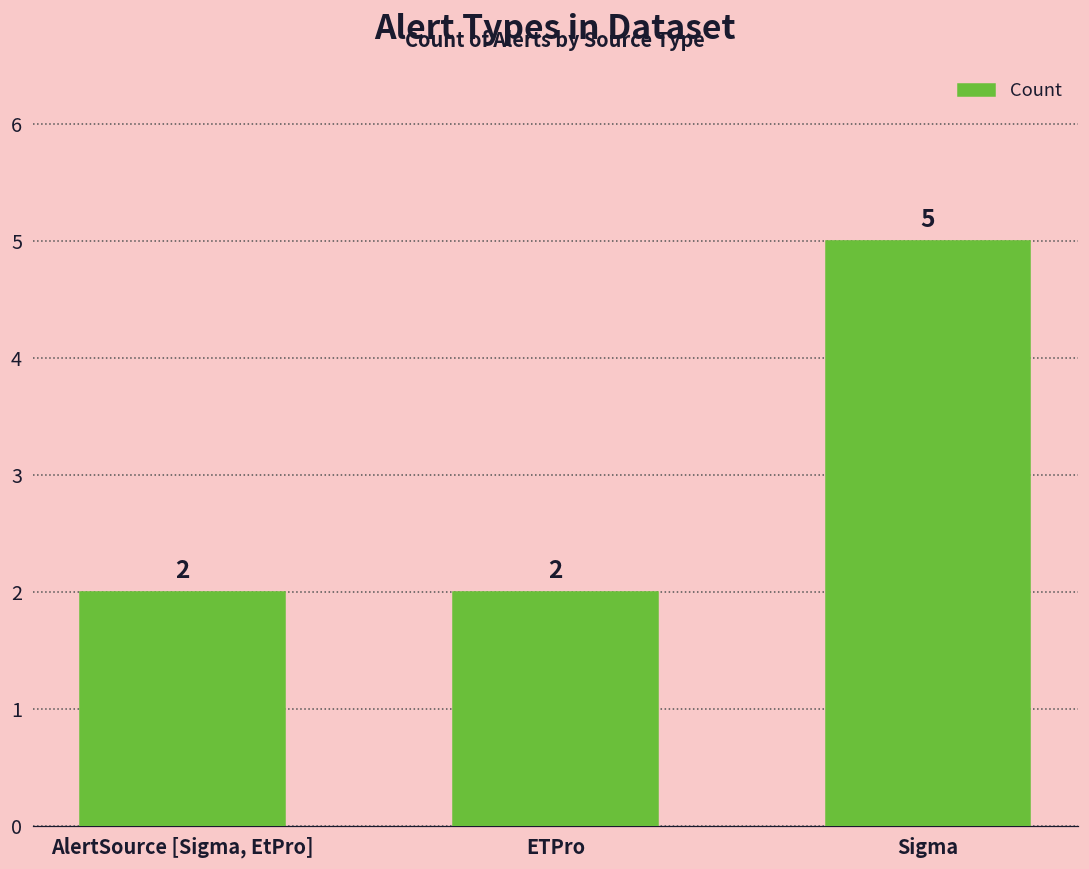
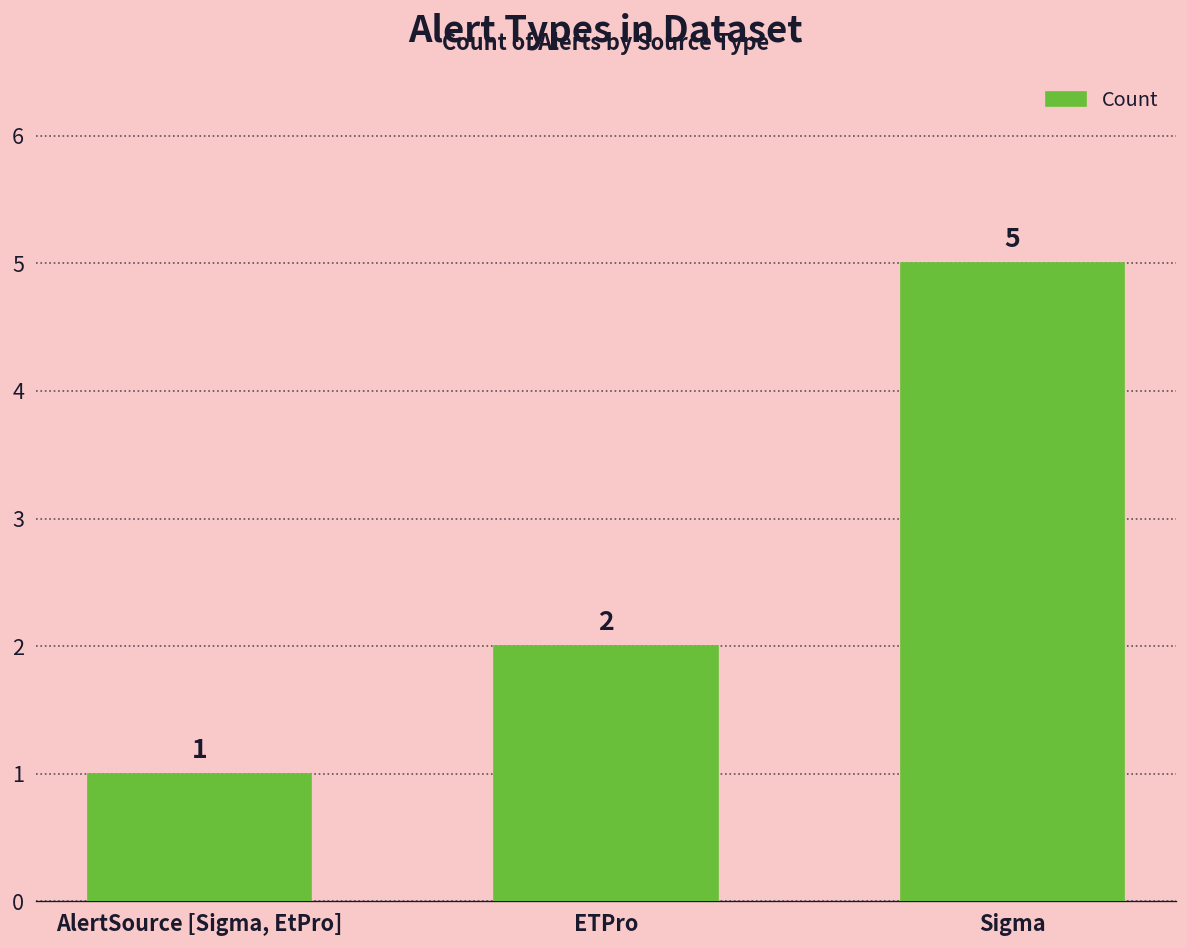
  {
-   "AlertSource [Sigma, EtPro]": 2,
+   "AlertSource [Sigma, EtPro]": 1,
    "ETPro": 2,
    "Sigma": 5
  }
